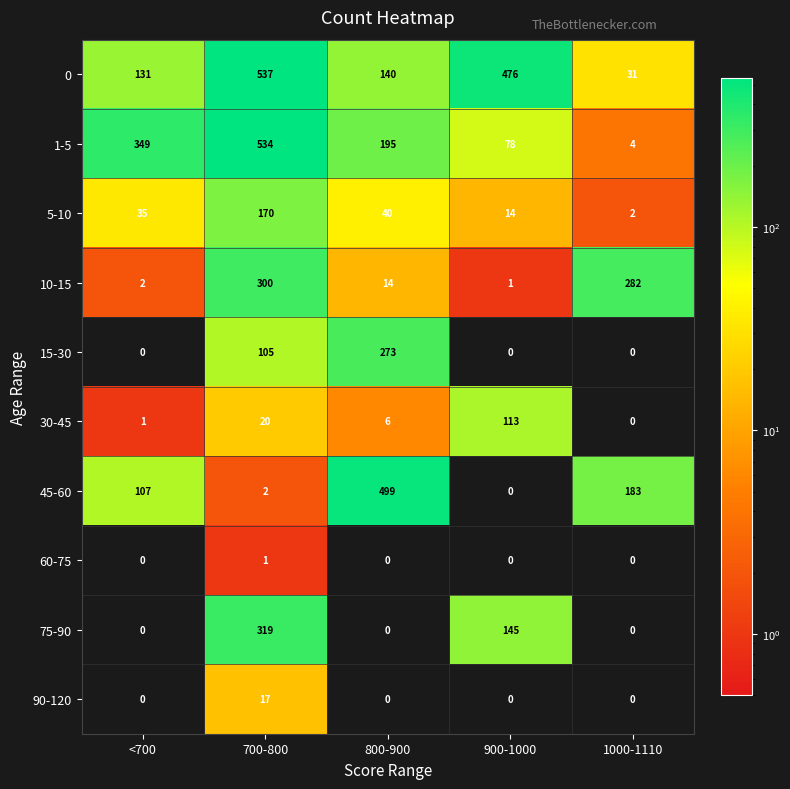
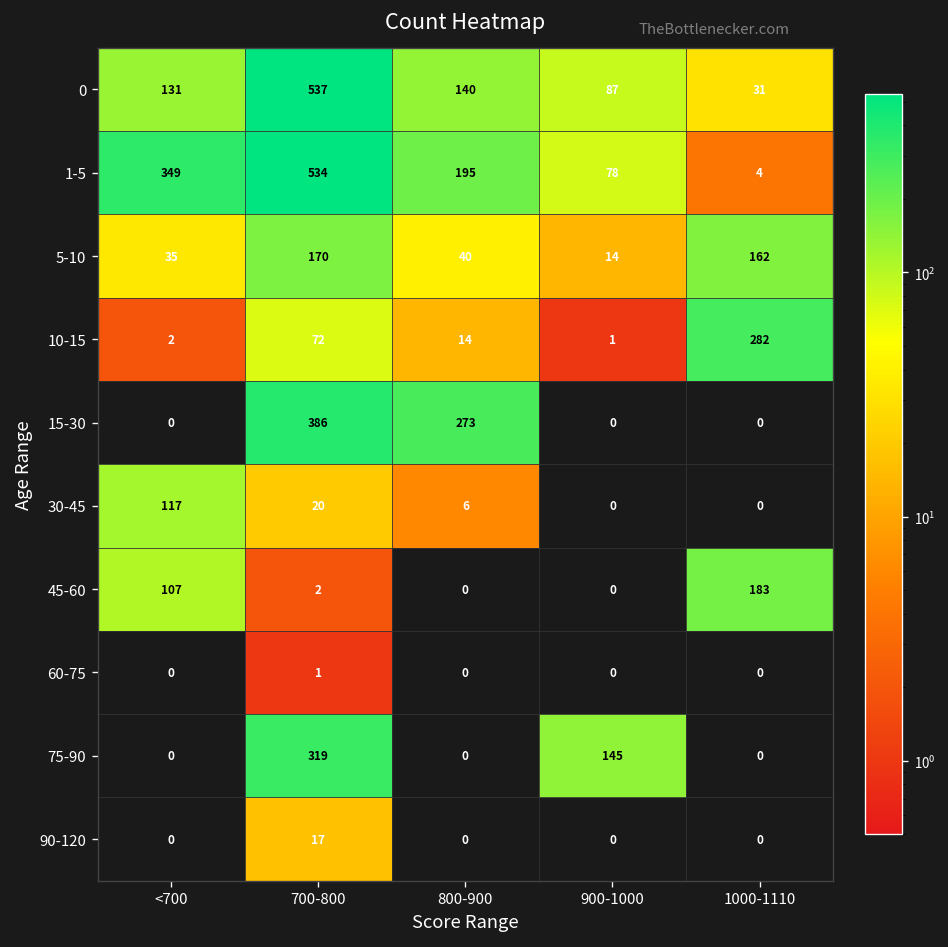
  {
    "0": {
      "<700": 131,
      "700-800": 537,
      "800-900": 140,
-     "900-1000": 476,
+     "900-1000": 87,
      "1000-1110": 31
    },
    "1-5": {
      "<700": 349,
      "700-800": 534,
      "800-900": 195,
      "900-1000": 78,
      "1000-1110": 4
    },
    "5-10": {
      "<700": 35,
      "700-800": 170,
      "800-900": 40,
      "900-1000": 14,
-     "1000-1110": 2
+     "1000-1110": 162
    },
    "10-15": {
      "<700": 2,
-     "700-800": 300,
+     "700-800": 72,
      "800-900": 14,
      "900-1000": 1,
      "1000-1110": 282
    },
    "15-30": {
      "<700": 0,
-     "700-800": 105,
+     "700-800": 386,
      "800-900": 273,
      "900-1000": 0,
      "1000-1110": 0
    },
    "30-45": {
-     "<700": 1,
+     "<700": 117,
      "700-800": 20,
      "800-900": 6,
-     "900-1000": 113,
+     "900-1000": 0,
      "1000-1110": 0
    },
    "45-60": {
      "<700": 107,
      "700-800": 2,
-     "800-900": 499,
+     "800-900": 0,
      "900-1000": 0,
      "1000-1110": 183
    },
    "60-75": {
      "<700": 0,
      "700-800": 1,
      "800-900": 0,
      "900-1000": 0,
      "1000-1110": 0
    },
    "75-90": {
      "<700": 0,
      "700-800": 319,
      "800-900": 0,
      "900-1000": 145,
      "1000-1110": 0
    },
    "90-120": {
      "<700": 0,
      "700-800": 17,
      "800-900": 0,
      "900-1000": 0,
      "1000-1110": 0
    }
  }
